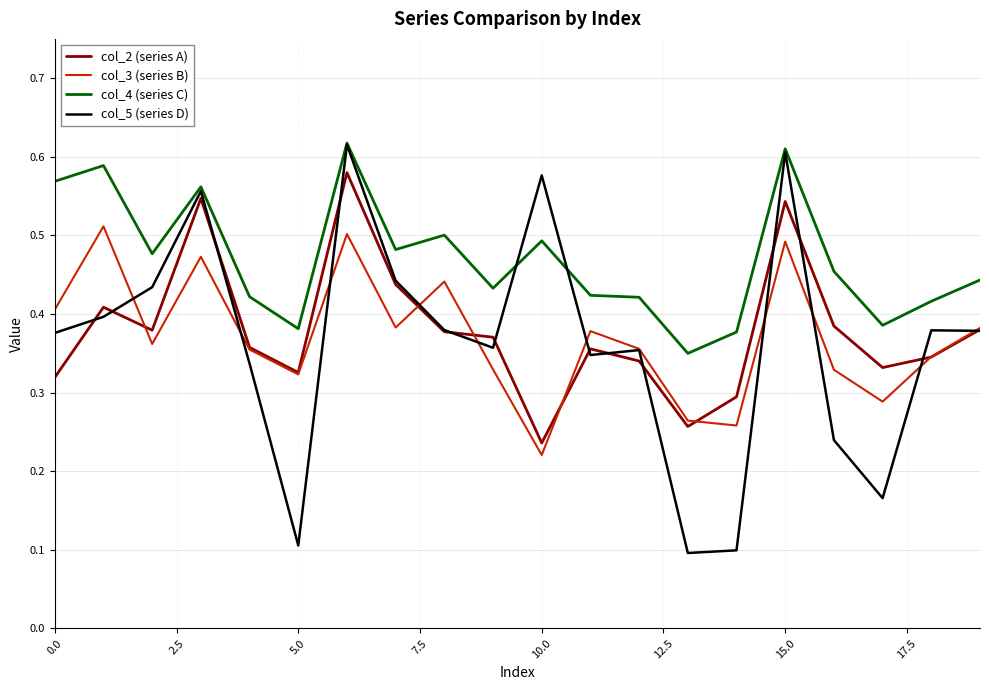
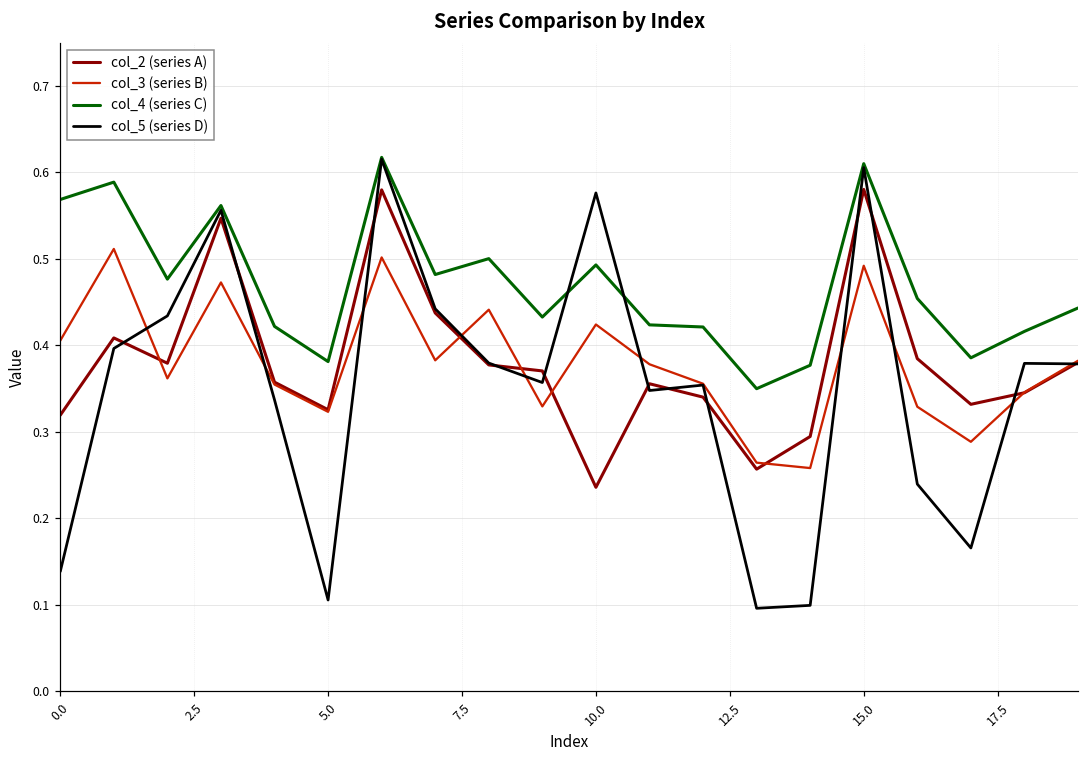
  {
    "col_2 (series A)": {
      "0.0": 0.32,
      "10.0": 0.24,
-     "15.0": 0.54
+     "15.0": 0.58
    },
    "col_3 (series B)": {
      "0.0": 0.41,
-     "10.0": 0.22,
+     "10.0": 0.42,
      "15.0": 0.49
    },
    "col_4 (series C)": {
      "0.0": 0.57,
      "5.0": 0.38,
      "10.0": 0.49,
      "15.0": 0.61
    },
    "col_5 (series D)": {
-     "0.0": 0.38,
+     "0.0": 0.14,
      "5.0": 0.11,
      "10.0": 0.58,
      "15.0": 0.61
    }
  }
